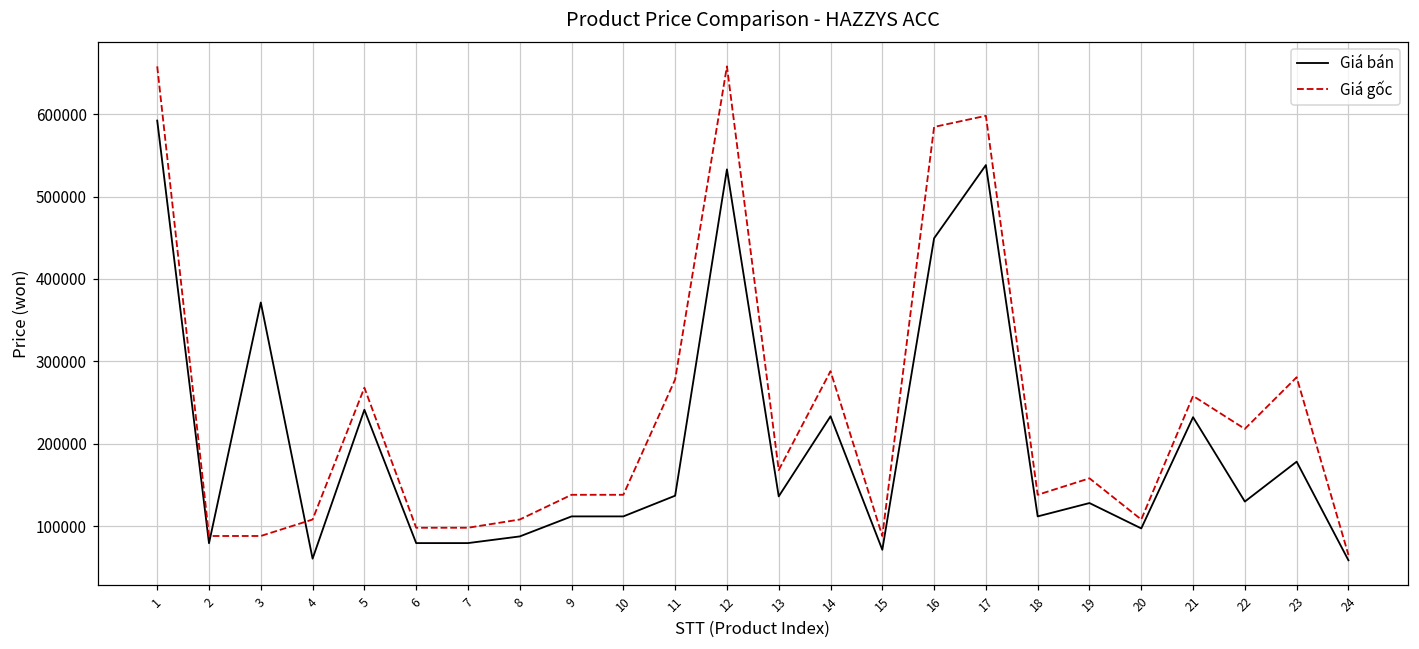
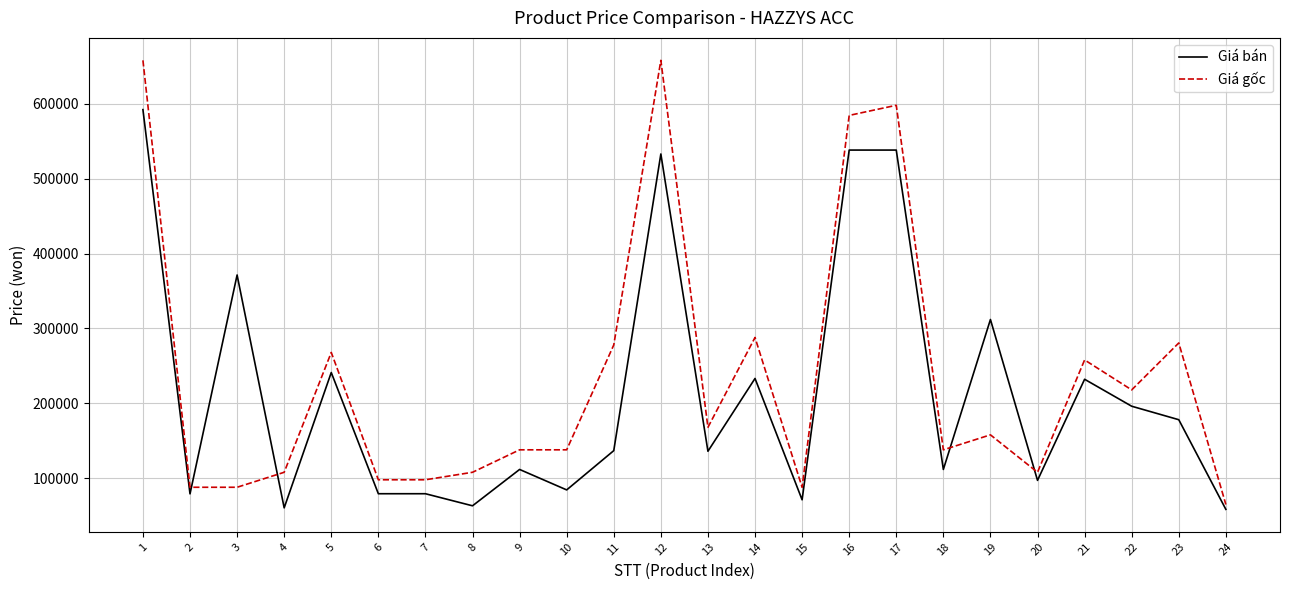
  {
    "Giá bán": {
      "1": 590000,
      "2": 80000,
      "3": 370000,
      "4": 60000,
      "5": 240000,
      "6": 80000,
      "7": 80000,
-     "8": 90000,
+     "8": 60000,
      "9": 110000,
-     "10": 110000,
+     "10": 80000,
      "11": 140000,
      "12": 530000,
      "13": 140000,
      "14": 230000,
      "15": 70000,
-     "16": 450000,
+     "16": 540000,
      "17": 540000,
      "18": 110000,
-     "19": 130000,
+     "19": 310000,
      "20": 100000,
      "21": 230000,
-     "22": 130000,
+     "22": 200000,
      "23": 180000,
      "24": 60000
    },
    "Giá gốc": {
      "1": 660000,
      "2": 90000,
      "3": 90000,
      "4": 110000,
      "5": 270000,
      "6": 100000,
      "7": 100000,
      "8": 110000,
      "9": 140000,
      "10": 140000,
      "11": 280000,
      "12": 660000,
      "13": 170000,
      "14": 290000,
      "15": 90000,
      "16": 580000,
      "17": 600000,
      "18": 140000,
      "19": 160000,
      "20": 110000,
      "21": 260000,
      "22": 220000,
      "23": 280000,
      "24": 70000
    }
  }
